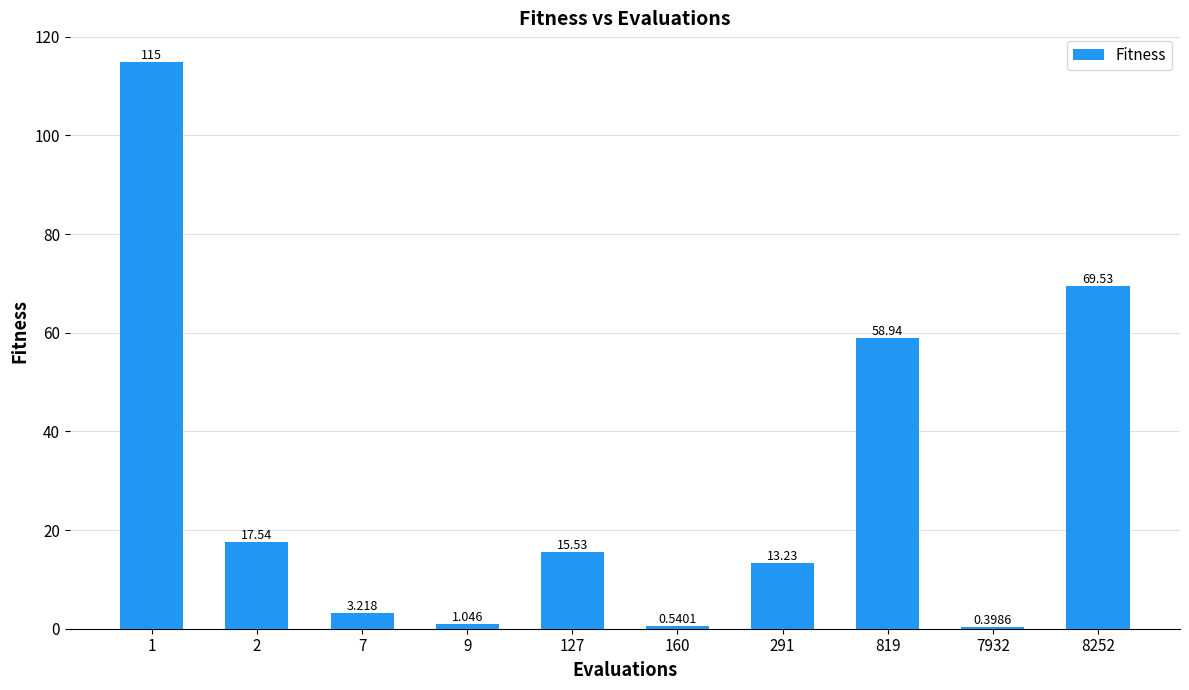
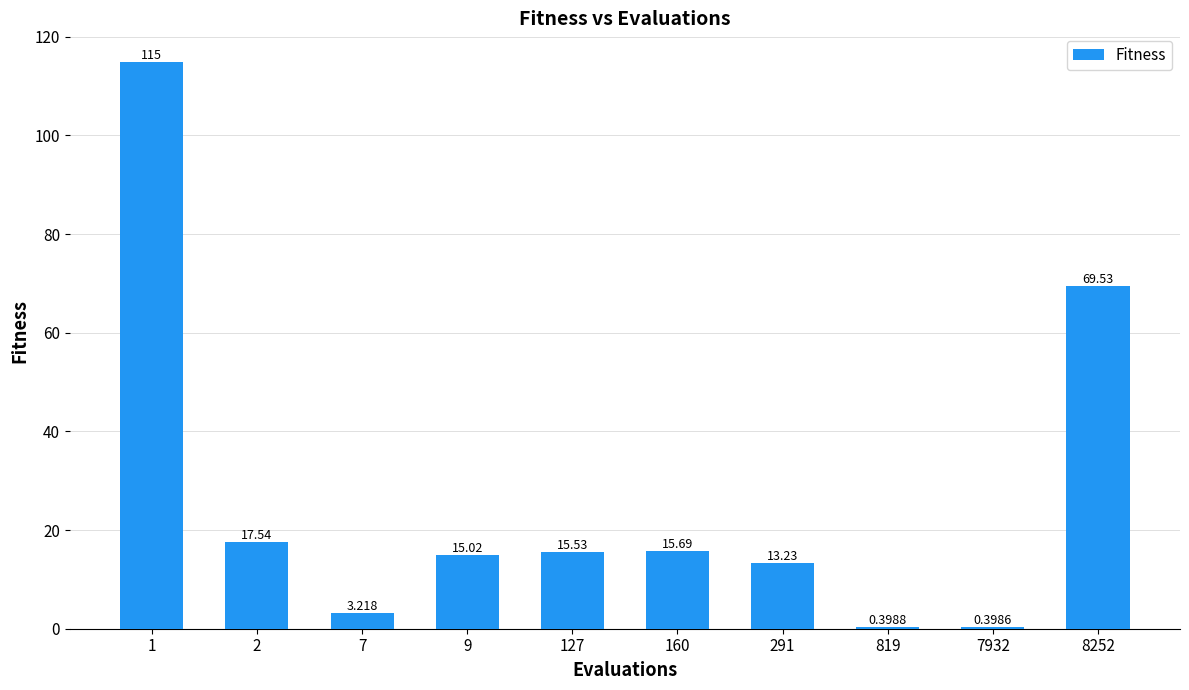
  {
    "1": 115,
    "2": 17.54,
    "7": 3.218,
-   "9": 1.046,
+   "9": 15.02,
    "127": 15.53,
-   "160": 0.5401,
+   "160": 15.69,
    "291": 13.23,
-   "819": 58.94,
+   "819": 0.3988,
    "7932": 0.3986,
    "8252": 69.53
  }
